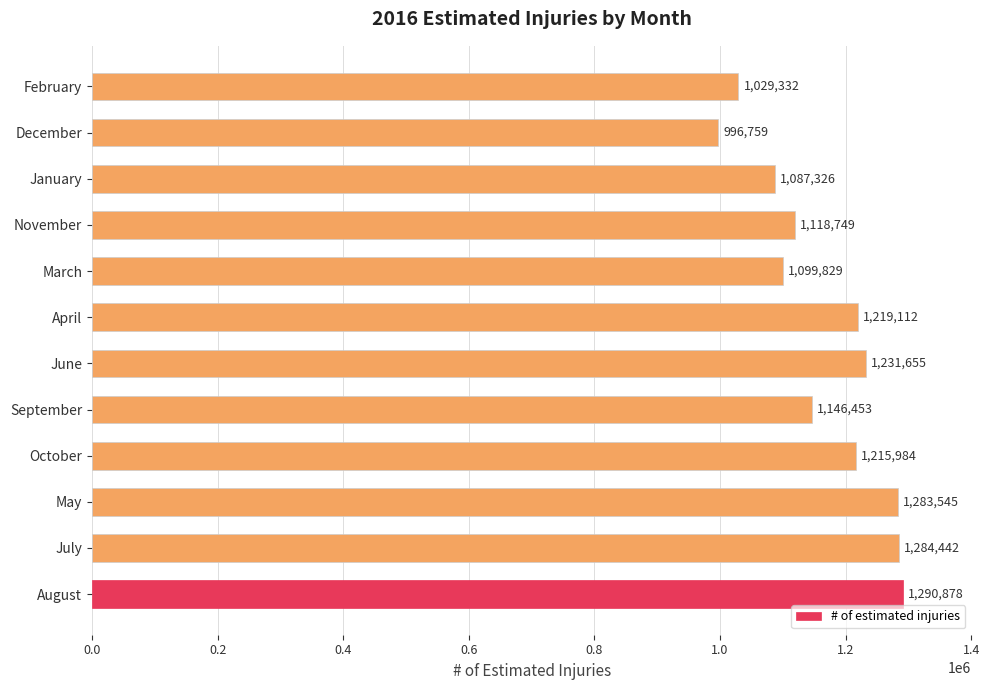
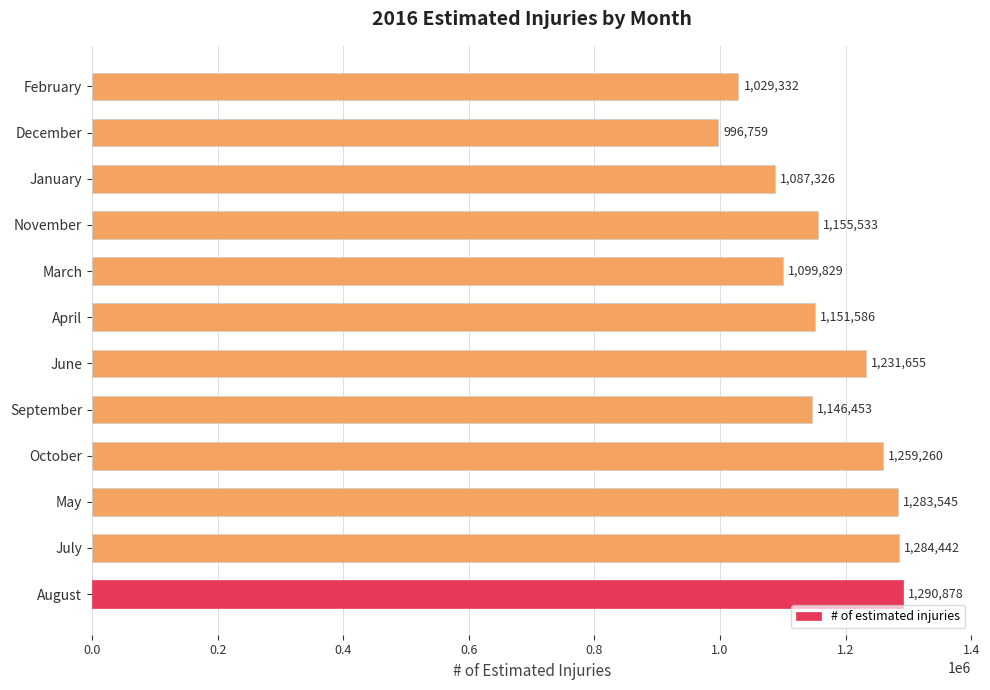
  {
    "February": "1,029,332",
    "December": "996,759",
    "January": "1,087,326",
-   "November": "1,118,749",
+   "November": "1,155,533",
    "March": "1,099,829",
-   "April": "1,219,112",
+   "April": "1,151,586",
    "June": "1,231,655",
    "September": "1,146,453",
-   "October": "1,215,984",
+   "October": "1,259,260",
    "May": "1,283,545",
    "July": "1,284,442",
    "August": "1,290,878"
  }
